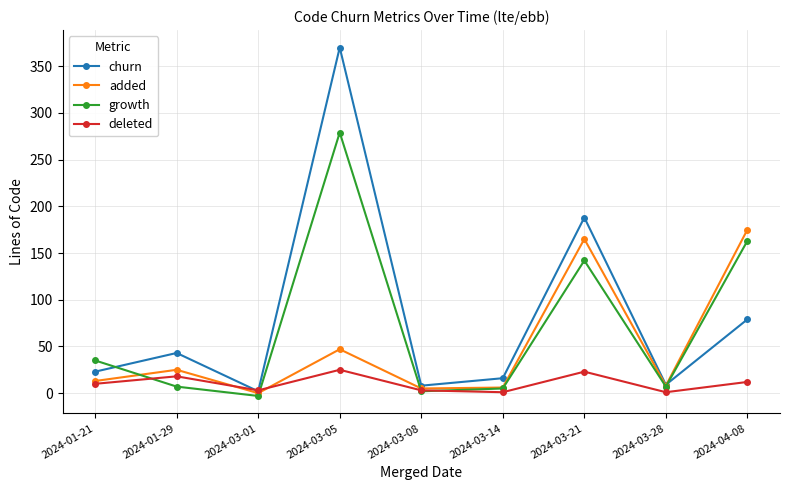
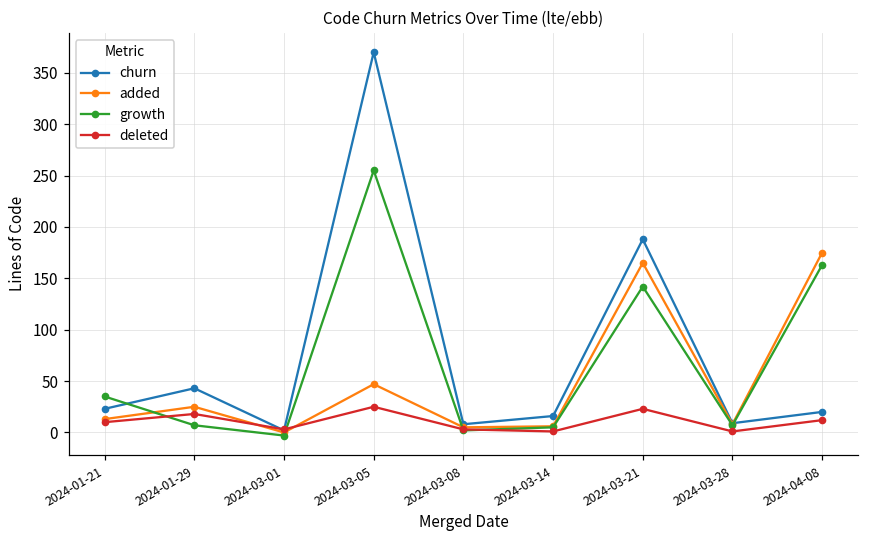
  {
    "churn": {
      "2024-01-21": 20,
      "2024-01-29": 40,
      "2024-03-05": 370,
      "2024-03-08": 10,
      "2024-03-14": 20,
      "2024-03-21": 190,
-     "2024-04-08": 80
+     "2024-04-08": 20
    },
    "added": {
      "2024-01-21": 10,
      "2024-01-29": 30,
      "2024-03-05": 50,
      "2024-03-21": 170,
      "2024-04-08": 180
    },
    "growth": {
      "2024-01-21": 40,
      "2024-01-29": 10,
      "2024-03-01": 0,
-     "2024-03-05": 280,
+     "2024-03-05": 260,
      "2024-03-21": 140,
      "2024-04-08": 160
    },
    "deleted": {
      "2024-01-21": 10,
      "2024-01-29": 20,
      "2024-03-05": 30,
      "2024-03-14": 0,
      "2024-03-21": 20,
      "2024-03-28": 0,
      "2024-04-08": 10
    }
  }
